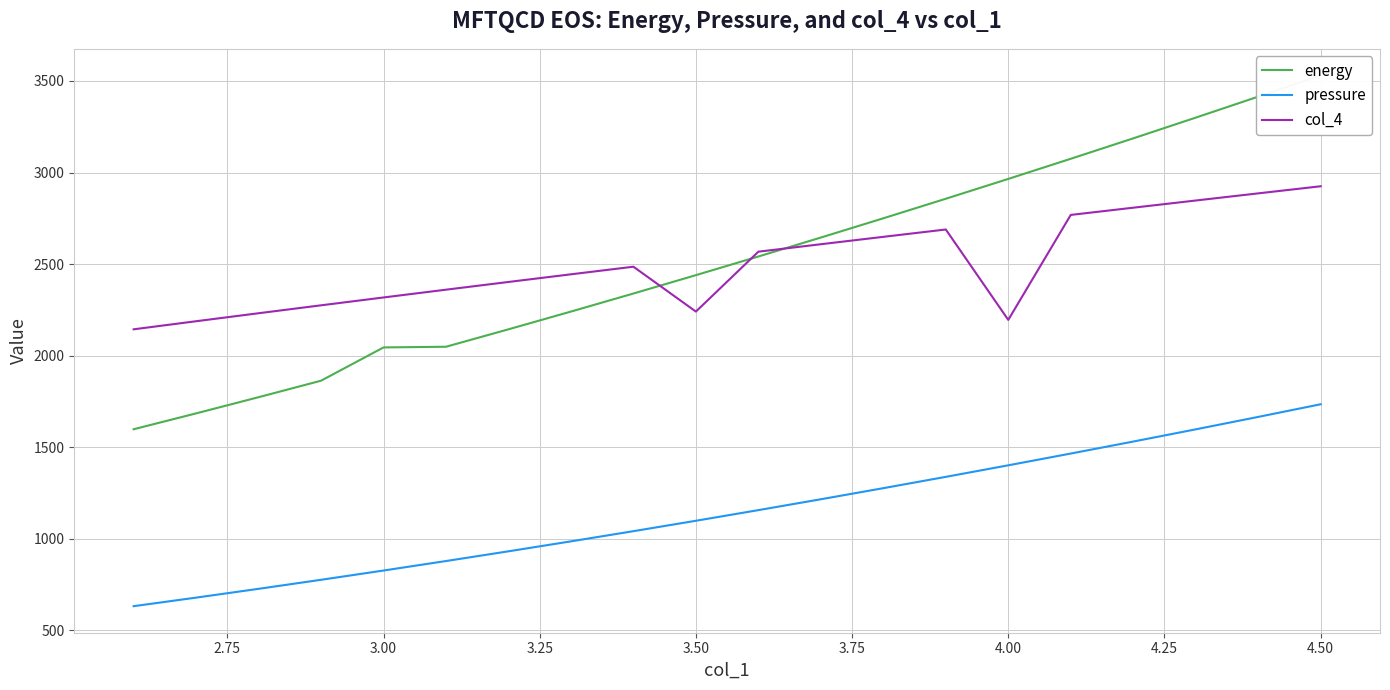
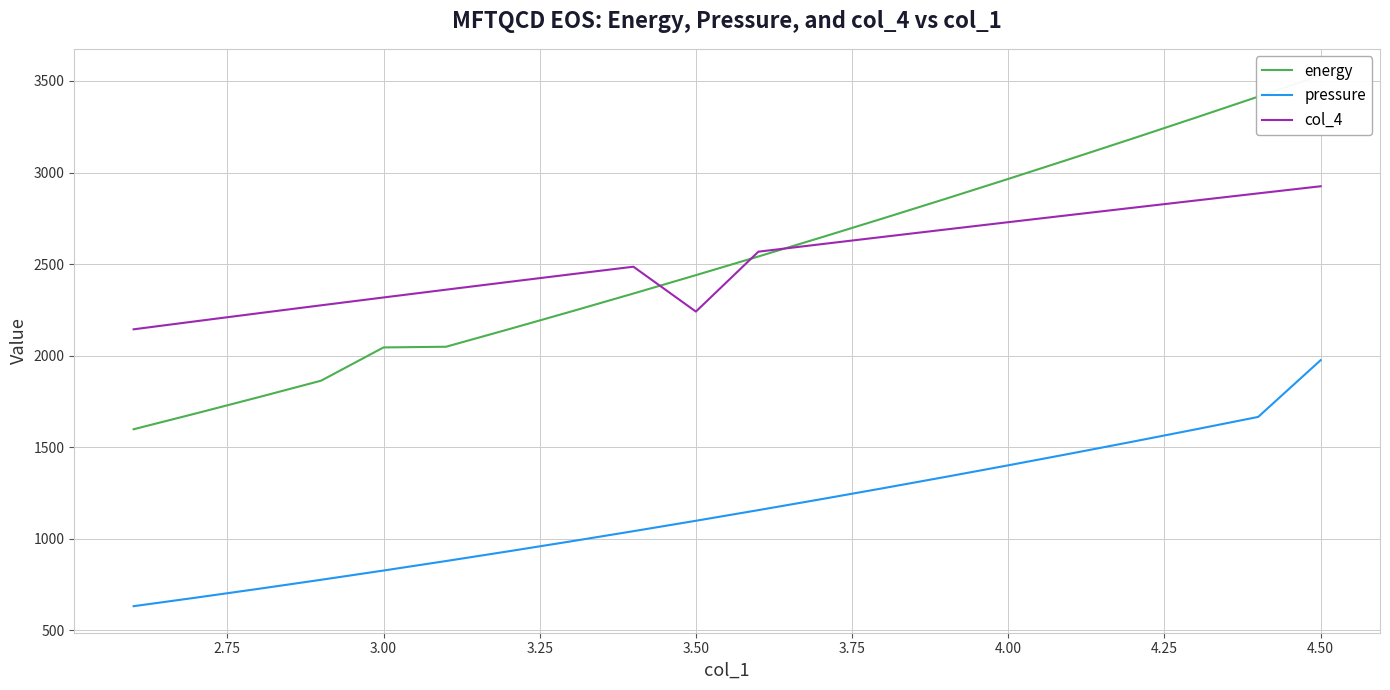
  {
    "energy": {
      "3.00": 2040,
      "3.50": 2440,
      "4.00": 2970
    },
    "pressure": {
      "3.00": 830,
      "3.50": 1100,
      "4.00": 1400,
-     "4.50": 1730
+     "4.50": 1980
    },
    "col_4": {
      "3.00": 2320,
      "3.50": 2240,
-     "4.00": 2200,
+     "4.00": 2730,
      "4.50": 2920
    }
  }
